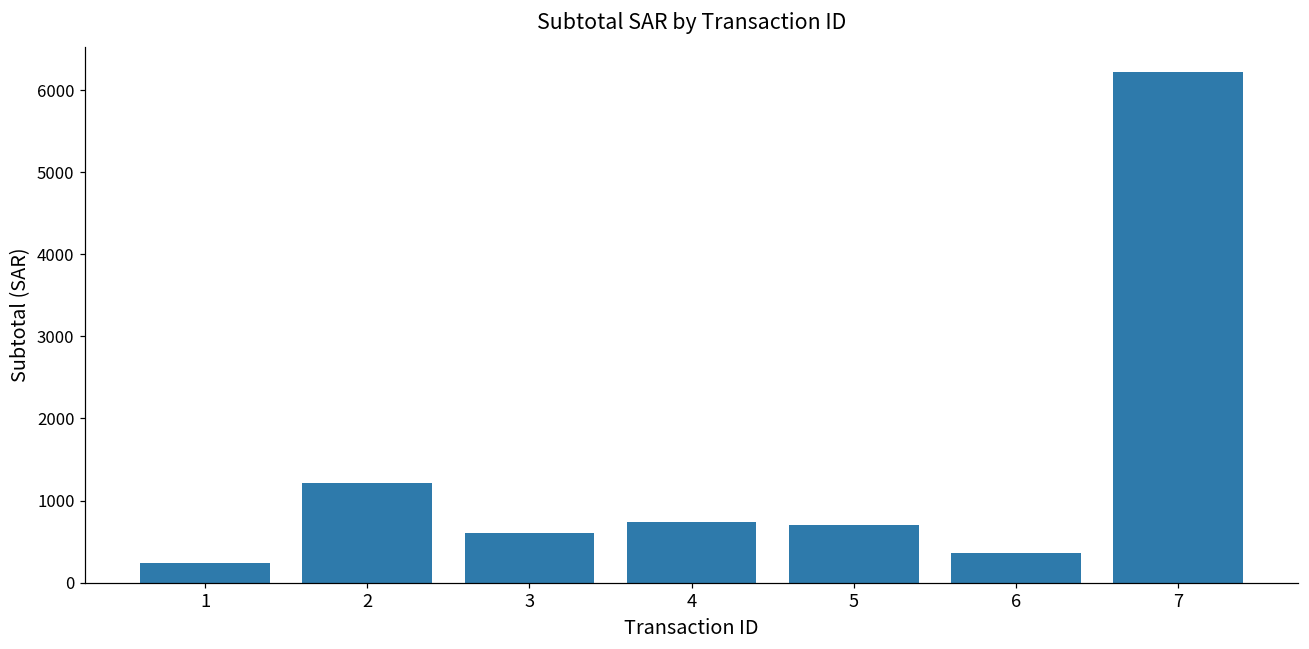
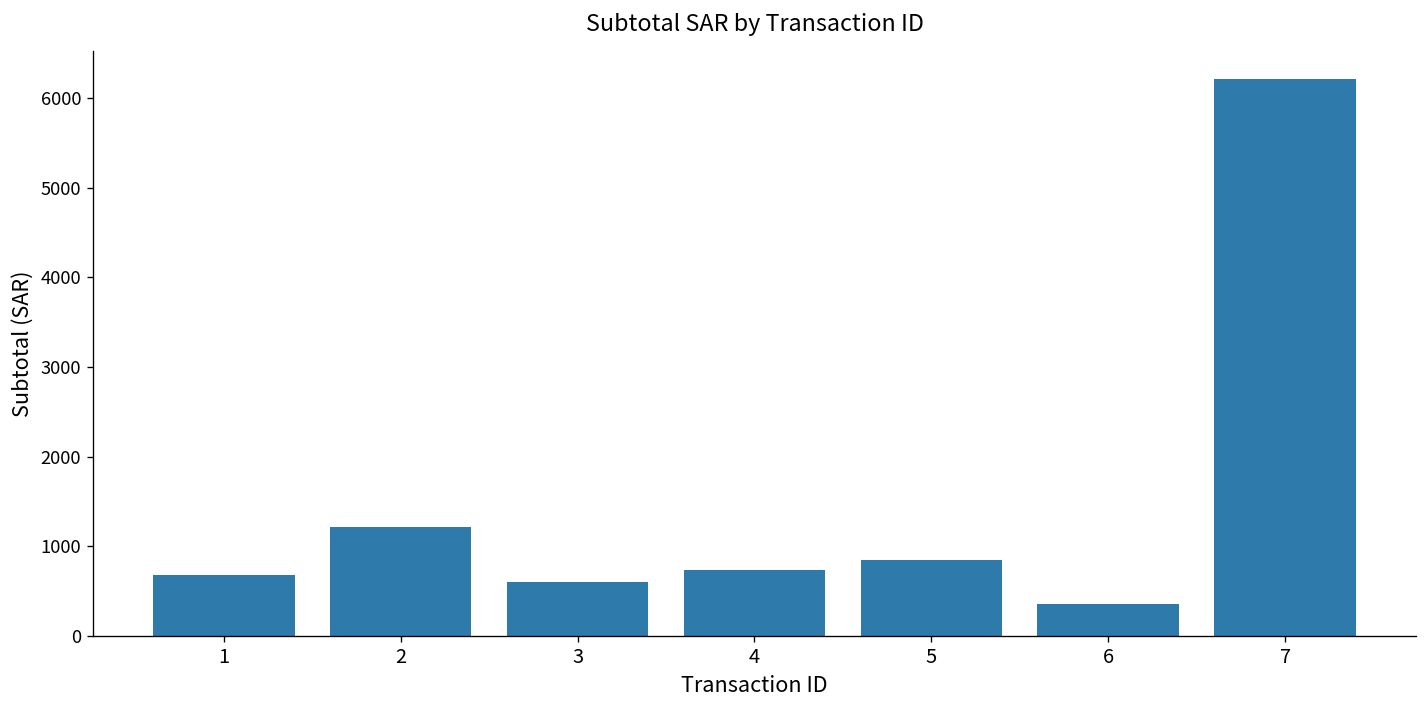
  {
-   "1": 200,
+   "1": 700,
    "2": 1200,
    "3": 600,
    "4": 700,
-   "5": 700,
+   "5": 800,
    "6": 400,
    "7": 6200
  }
